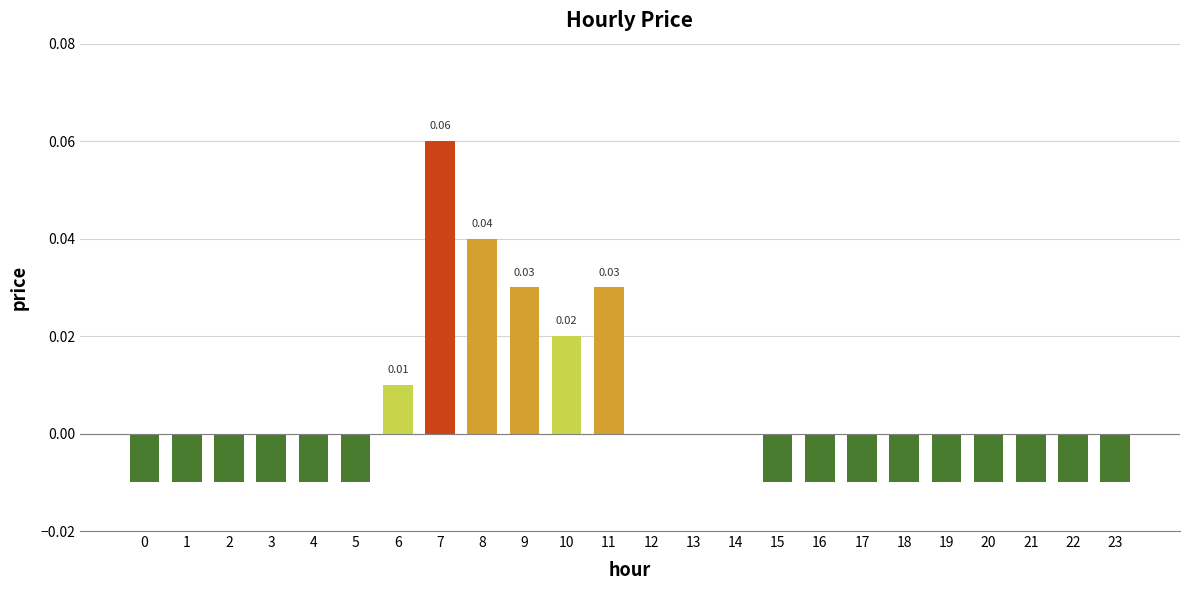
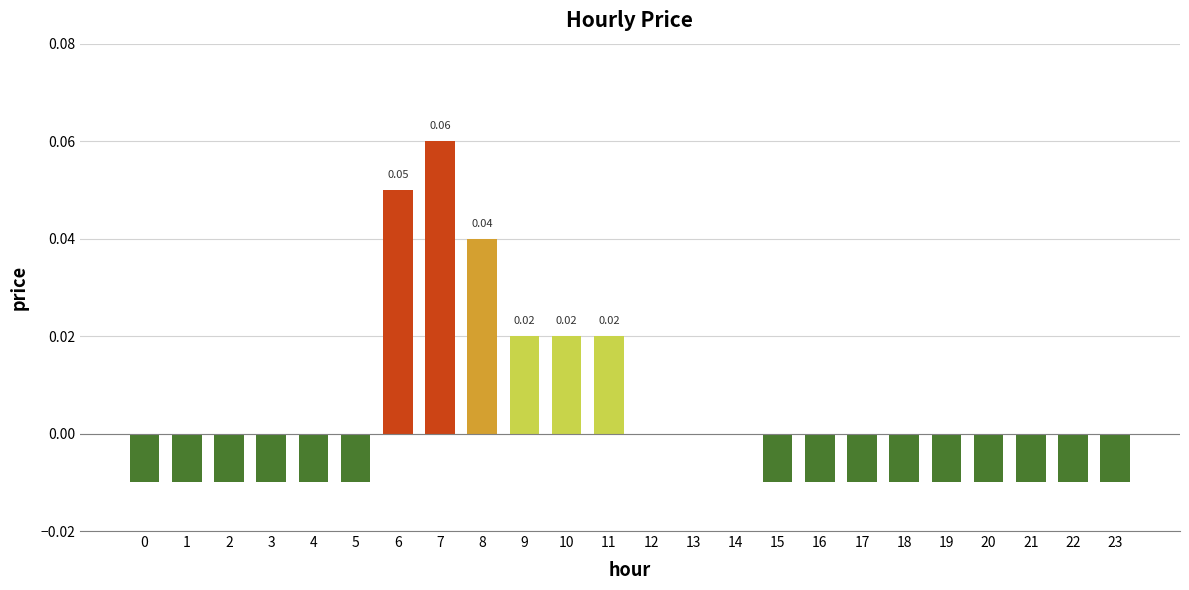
  {
-   "6": 0.01,
+   "6": 0.05,
    "7": 0.06,
    "8": 0.04,
-   "9": 0.03,
+   "9": 0.02,
    "10": 0.02,
-   "11": 0.03
+   "11": 0.02
  }
